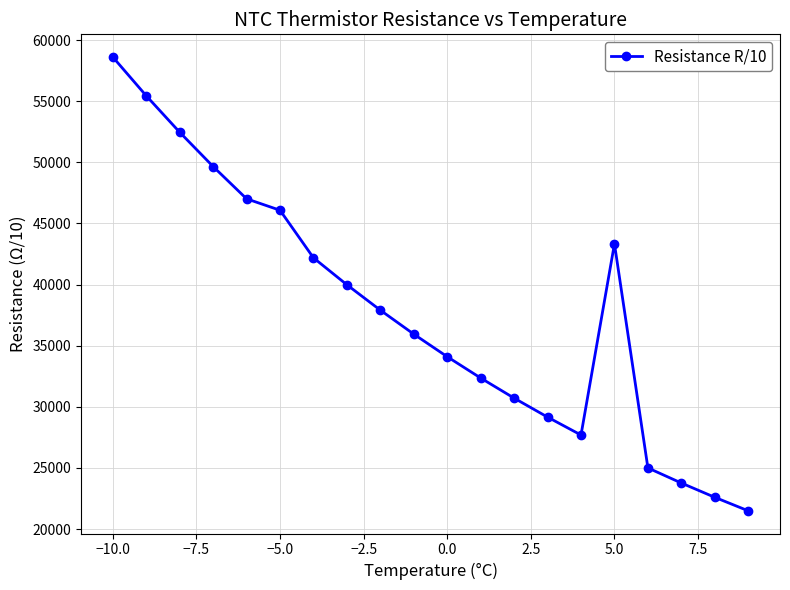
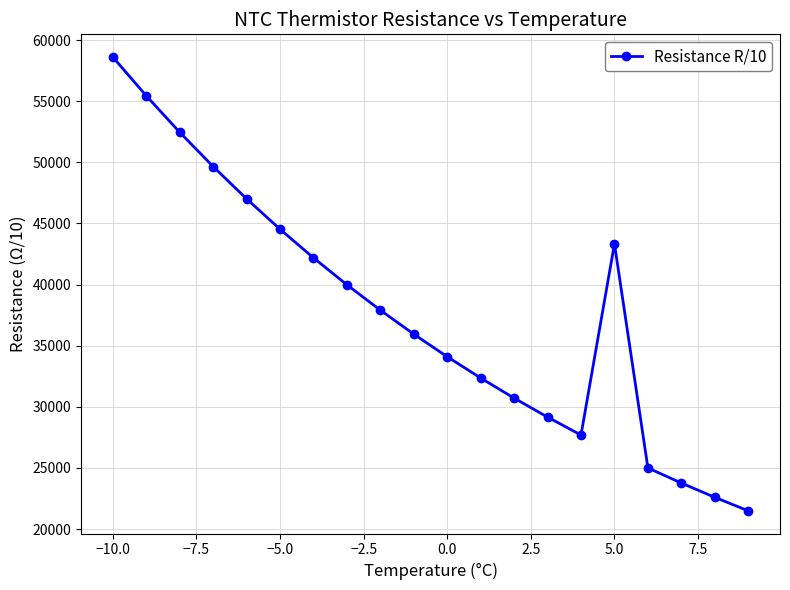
  {
    "−10.0": 58600,
-   "−5.0": 46100,
+   "−5.0": 44500,
    "0.0": 34100,
    "5.0": 43300
  }
